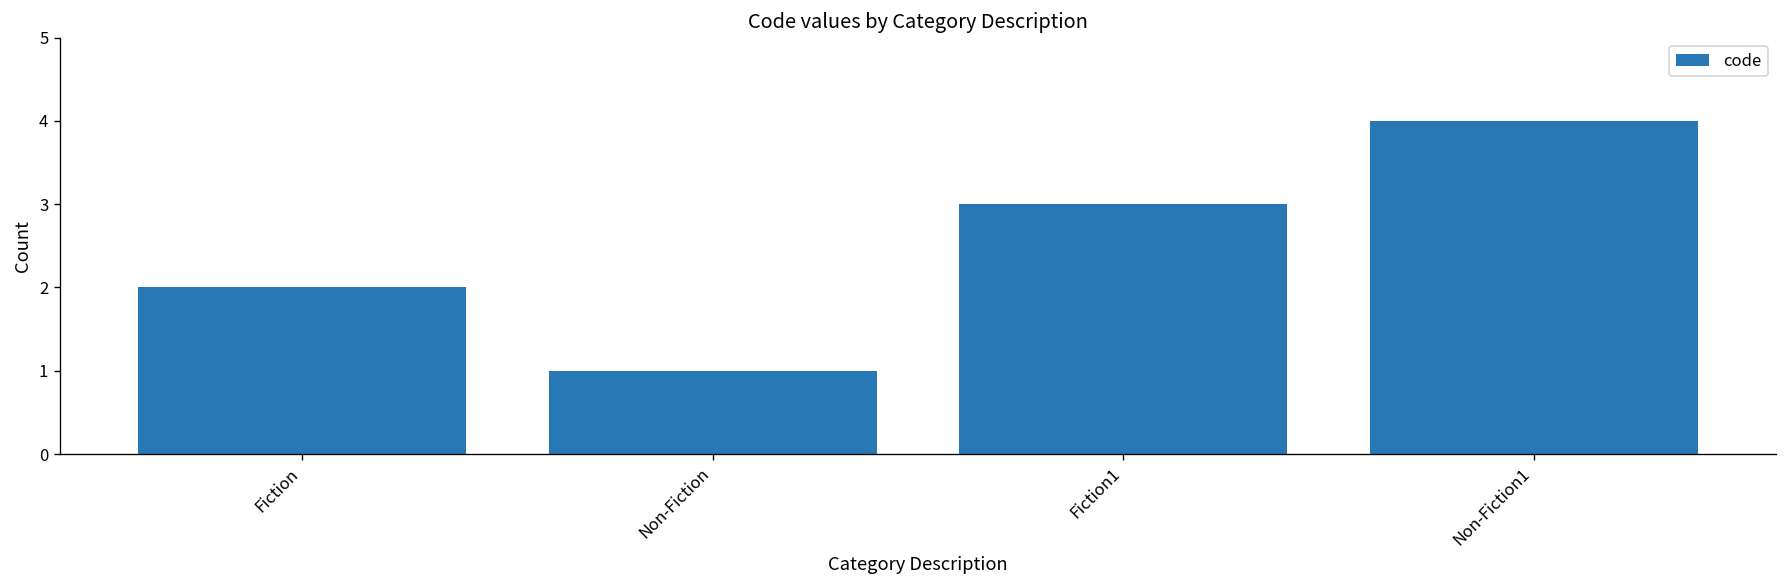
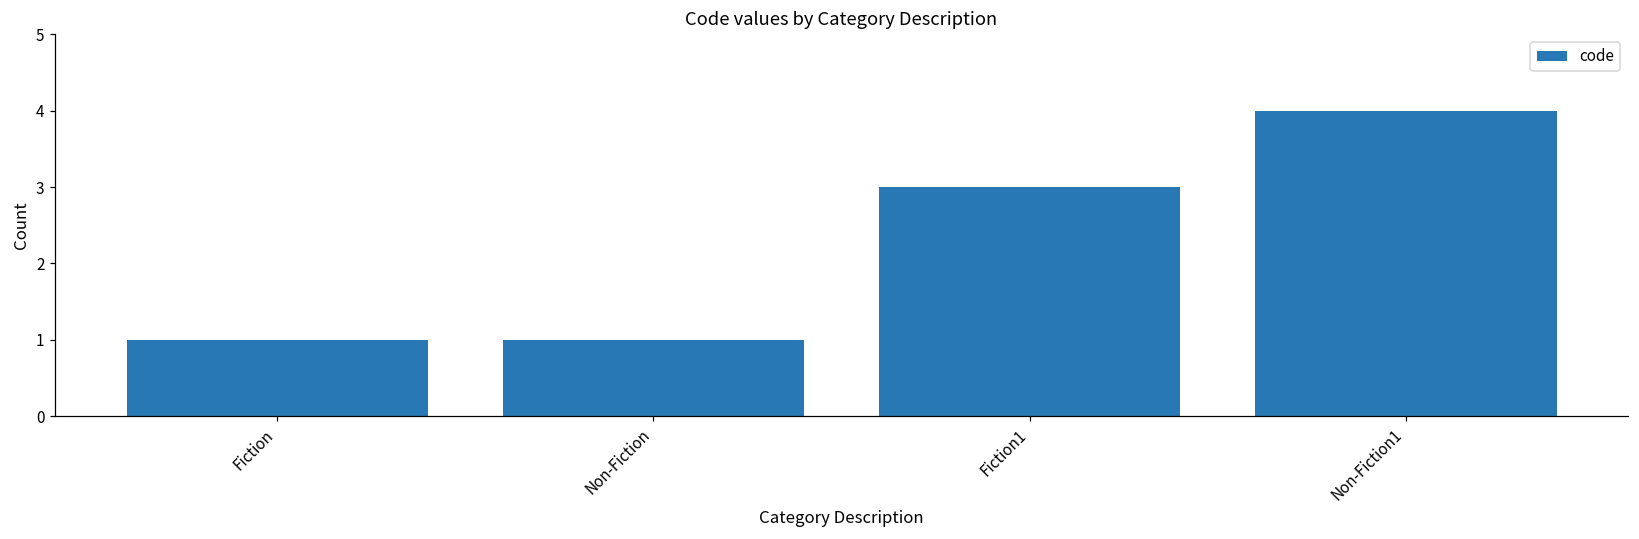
  {
-   "Fiction": 2,
+   "Fiction": 1,
    "Non-Fiction": 1,
    "Fiction1": 3,
    "Non-Fiction1": 4
  }
